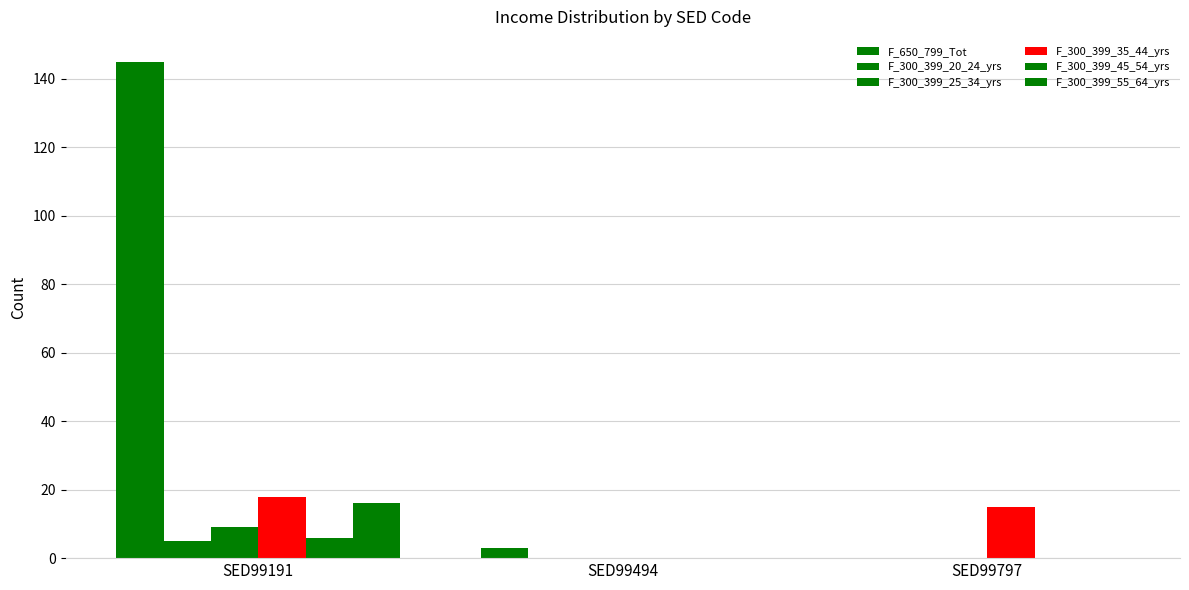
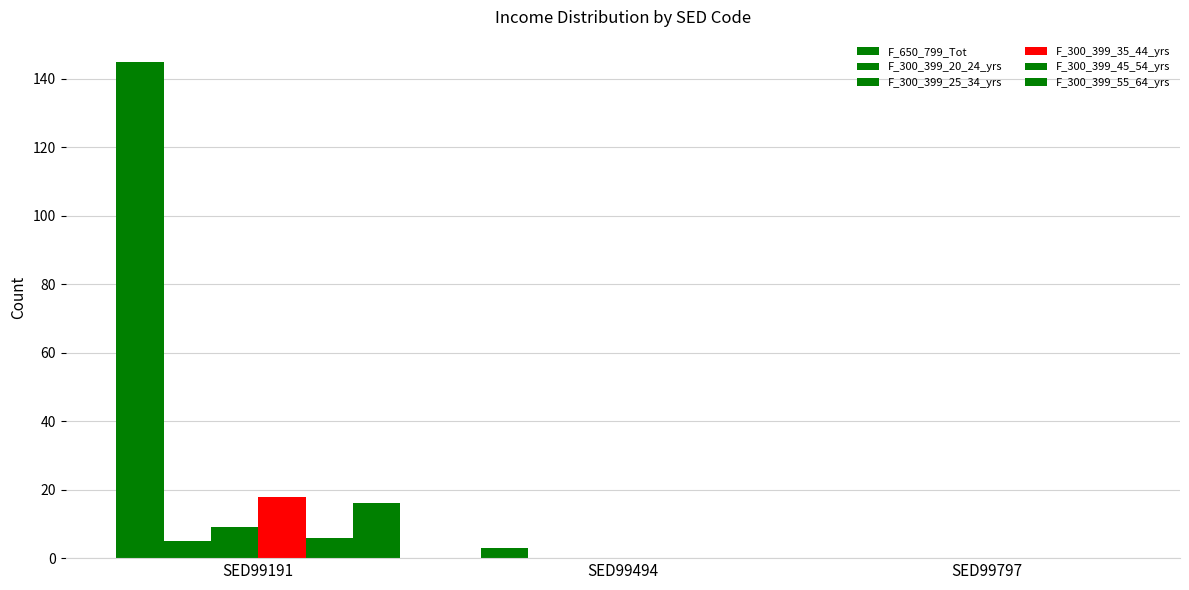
  {
    "F_300_399_35_44_yrs": {
      "SED99191": 18,
      "SED99494": 0,
-     "SED99797": 15
+     "SED99797": 0
    }
  }
